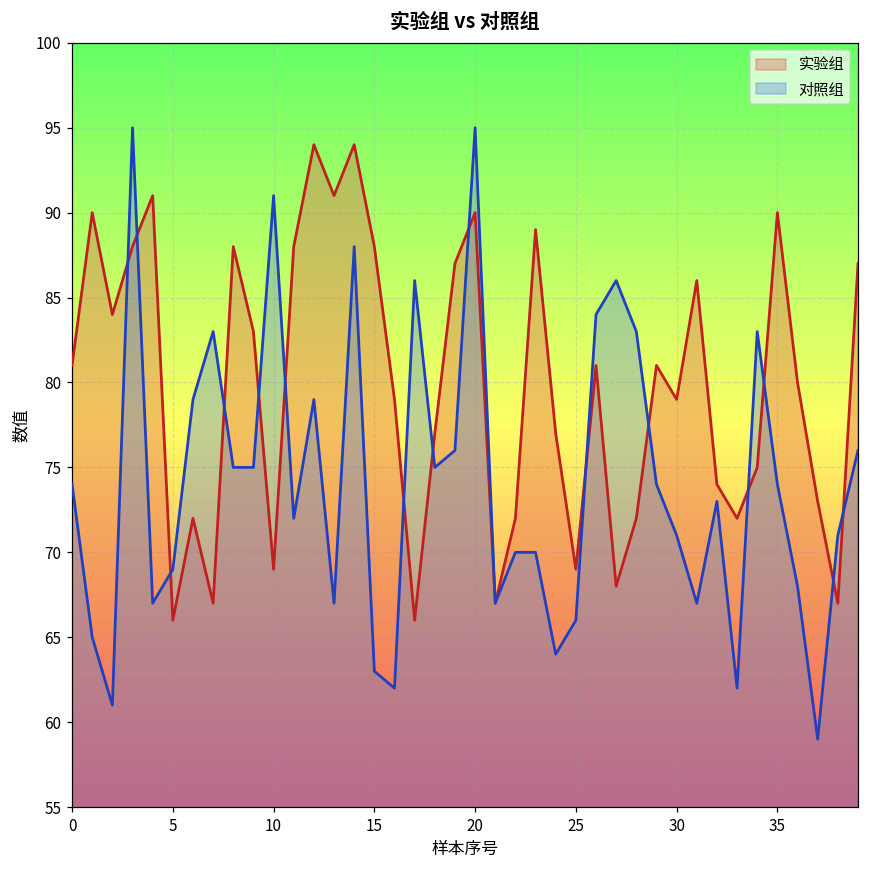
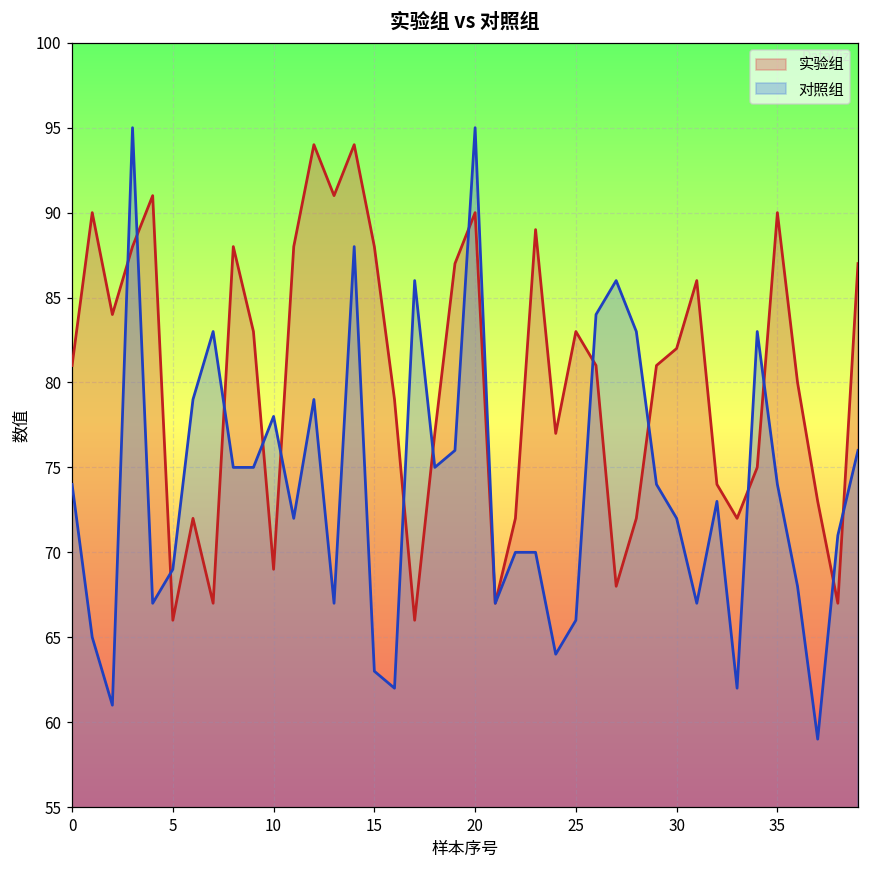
  {
    "实验组": {
      "0": 81,
      "5": 66,
      "10": 69,
      "15": 88,
      "20": 90,
-     "25": 69,
-     "30": 79,
+     "25": 83,
+     "30": 82,
      "35": 90
    },
    "对照组": {
      "0": 74,
      "5": 69,
-     "10": 91,
+     "10": 78,
      "15": 63,
      "20": 95,
      "25": 66,
-     "30": 71,
+     "30": 72,
      "35": 74
    }
  }
